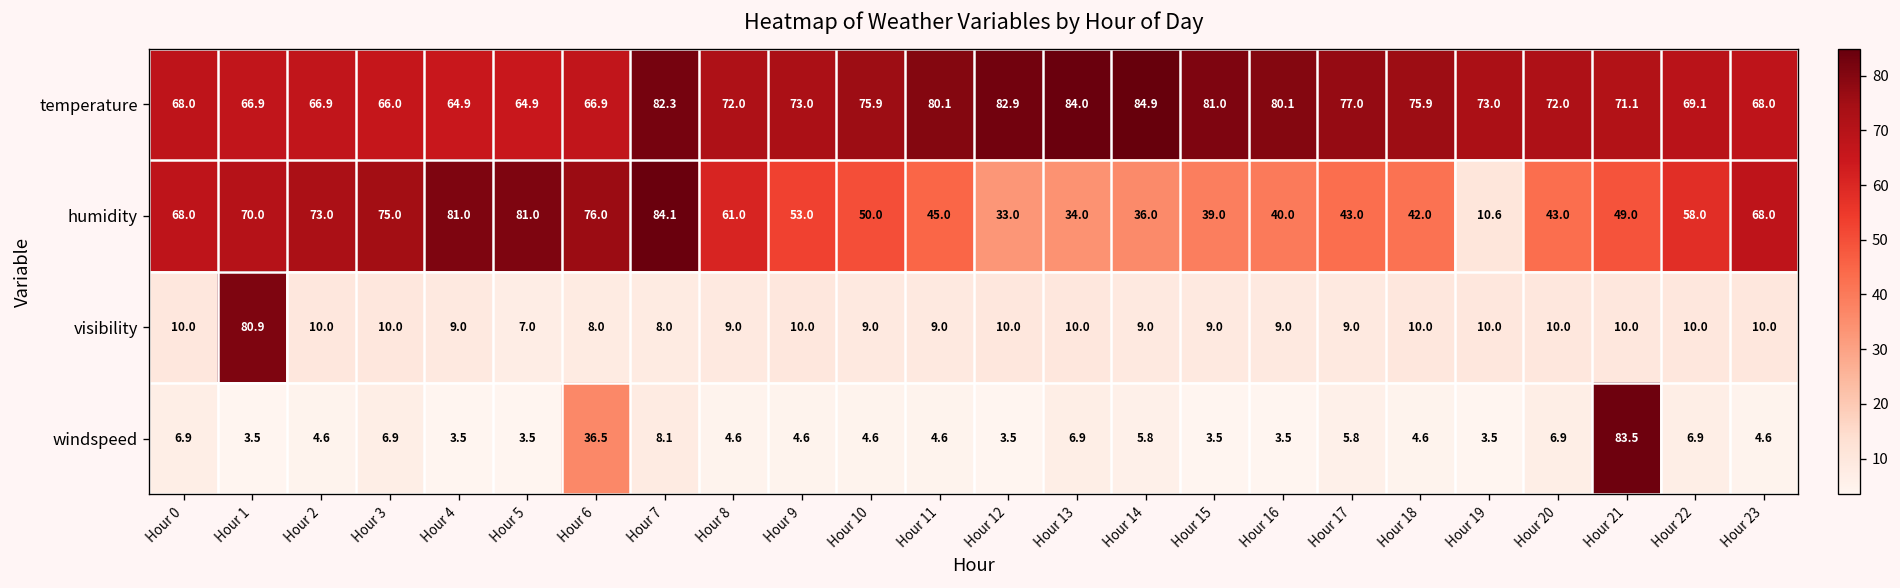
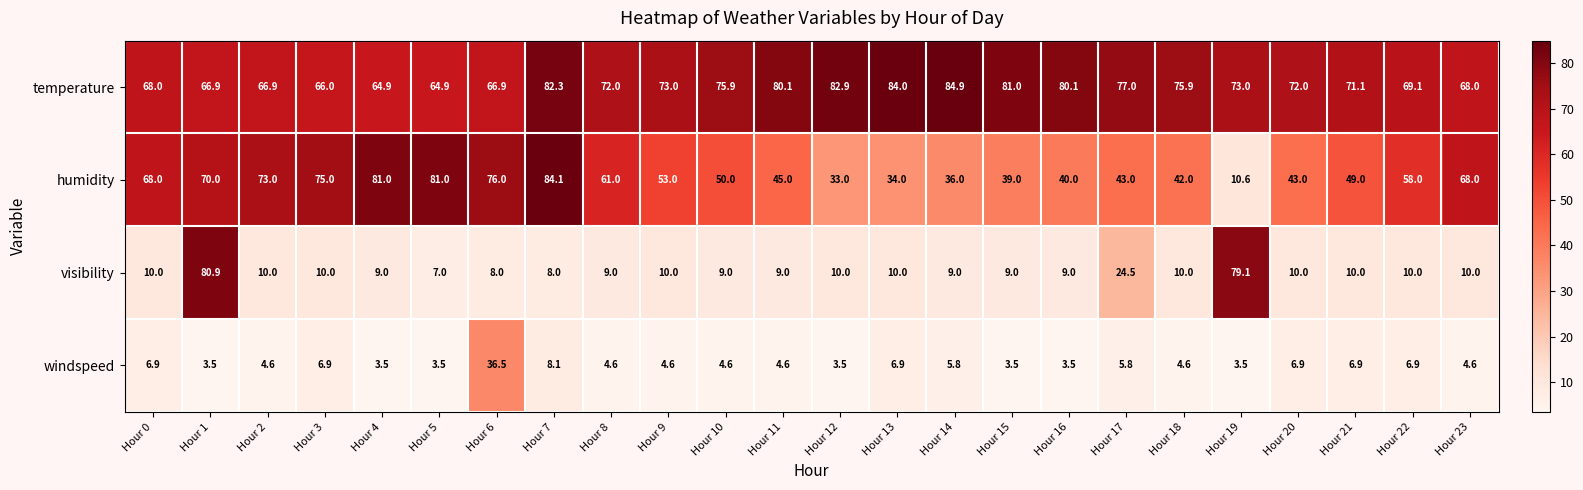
  {
    "temperature": {
      "Hour 0": 68.0,
      "Hour 1": 66.9,
      "Hour 2": 66.9,
      "Hour 3": 66.0,
      "Hour 4": 64.9,
      "Hour 5": 64.9,
      "Hour 6": 66.9,
      "Hour 7": 82.3,
      "Hour 8": 72.0,
      "Hour 9": 73.0,
      "Hour 10": 75.9,
      "Hour 11": 80.1,
      "Hour 12": 82.9,
      "Hour 13": 84.0,
      "Hour 14": 84.9,
      "Hour 15": 81.0,
      "Hour 16": 80.1,
      "Hour 17": 77.0,
      "Hour 18": 75.9,
      "Hour 19": 73.0,
      "Hour 20": 72.0,
      "Hour 21": 71.1,
      "Hour 22": 69.1,
      "Hour 23": 68.0
    },
    "humidity": {
      "Hour 0": 68.0,
      "Hour 1": 70.0,
      "Hour 2": 73.0,
      "Hour 3": 75.0,
      "Hour 4": 81.0,
      "Hour 5": 81.0,
      "Hour 6": 76.0,
      "Hour 7": 84.1,
      "Hour 8": 61.0,
      "Hour 9": 53.0,
      "Hour 10": 50.0,
      "Hour 11": 45.0,
      "Hour 12": 33.0,
      "Hour 13": 34.0,
      "Hour 14": 36.0,
      "Hour 15": 39.0,
      "Hour 16": 40.0,
      "Hour 17": 43.0,
      "Hour 18": 42.0,
      "Hour 19": 10.6,
      "Hour 20": 43.0,
      "Hour 21": 49.0,
      "Hour 22": 58.0,
      "Hour 23": 68.0
    },
    "visibility": {
      "Hour 0": 10.0,
      "Hour 1": 80.9,
      "Hour 2": 10.0,
      "Hour 3": 10.0,
      "Hour 4": 9.0,
      "Hour 5": 7.0,
      "Hour 6": 8.0,
      "Hour 7": 8.0,
      "Hour 8": 9.0,
      "Hour 9": 10.0,
      "Hour 10": 9.0,
      "Hour 11": 9.0,
      "Hour 12": 10.0,
      "Hour 13": 10.0,
      "Hour 14": 9.0,
      "Hour 15": 9.0,
      "Hour 16": 9.0,
-     "Hour 17": 9.0,
+     "Hour 17": 24.5,
      "Hour 18": 10.0,
-     "Hour 19": 10.0,
+     "Hour 19": 79.1,
      "Hour 20": 10.0,
      "Hour 21": 10.0,
      "Hour 22": 10.0,
      "Hour 23": 10.0
    },
    "windspeed": {
      "Hour 0": 6.9,
      "Hour 1": 3.5,
      "Hour 2": 4.6,
      "Hour 3": 6.9,
      "Hour 4": 3.5,
      "Hour 5": 3.5,
      "Hour 6": 36.5,
      "Hour 7": 8.1,
      "Hour 8": 4.6,
      "Hour 9": 4.6,
      "Hour 10": 4.6,
      "Hour 11": 4.6,
      "Hour 12": 3.5,
      "Hour 13": 6.9,
      "Hour 14": 5.8,
      "Hour 15": 3.5,
      "Hour 16": 3.5,
      "Hour 17": 5.8,
      "Hour 18": 4.6,
      "Hour 19": 3.5,
      "Hour 20": 6.9,
-     "Hour 21": 83.5,
+     "Hour 21": 6.9,
      "Hour 22": 6.9,
      "Hour 23": 4.6
    }
  }
